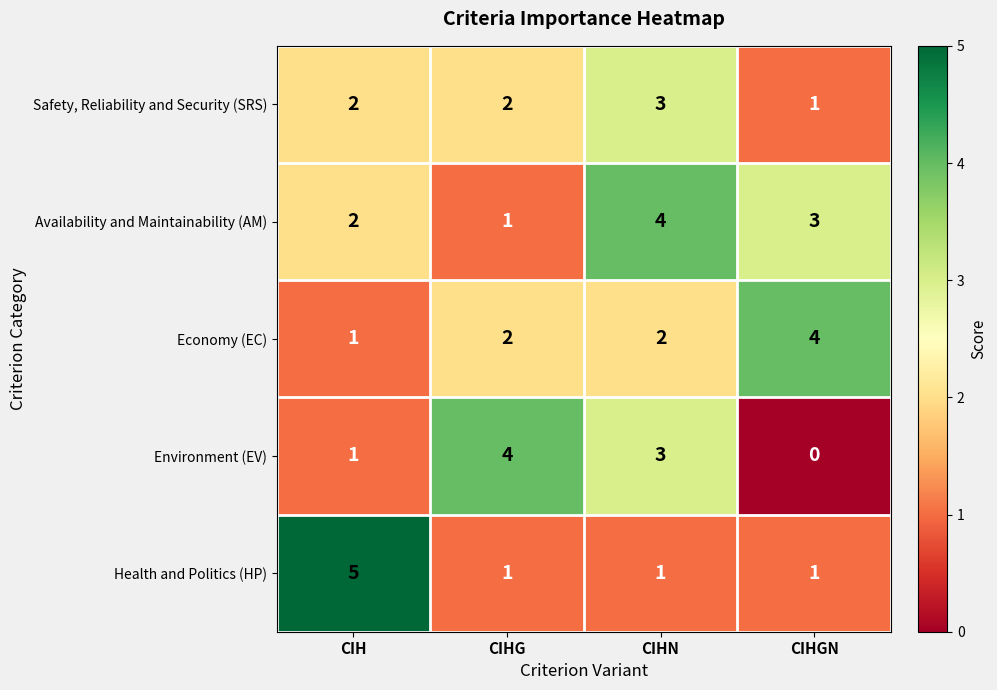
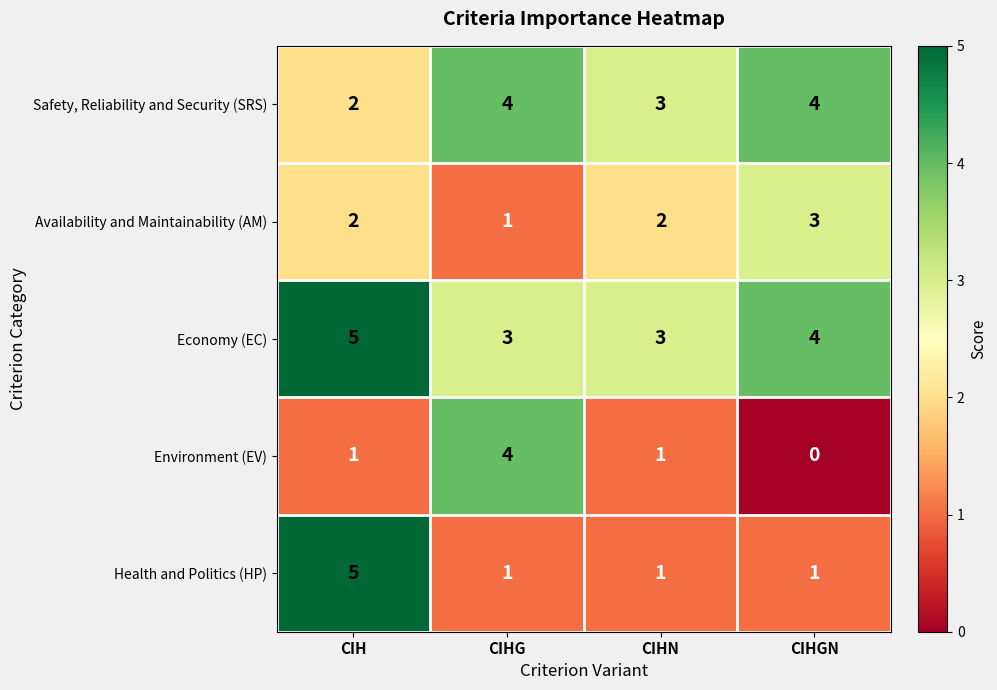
  {
    "Safety, Reliability and Security (SRS)": {
      "CIH": 2,
-     "CIHG": 2,
+     "CIHG": 4,
      "CIHN": 3,
-     "CIHGN": 1
+     "CIHGN": 4
    },
    "Availability and Maintainability (AM)": {
      "CIH": 2,
      "CIHG": 1,
-     "CIHN": 4,
+     "CIHN": 2,
      "CIHGN": 3
    },
    "Economy (EC)": {
-     "CIH": 1,
-     "CIHG": 2,
-     "CIHN": 2,
+     "CIH": 5,
+     "CIHG": 3,
+     "CIHN": 3,
      "CIHGN": 4
    },
    "Environment (EV)": {
      "CIH": 1,
      "CIHG": 4,
-     "CIHN": 3,
+     "CIHN": 1,
      "CIHGN": 0
    },
    "Health and Politics (HP)": {
      "CIH": 5,
      "CIHG": 1,
      "CIHN": 1,
      "CIHGN": 1
    }
  }
